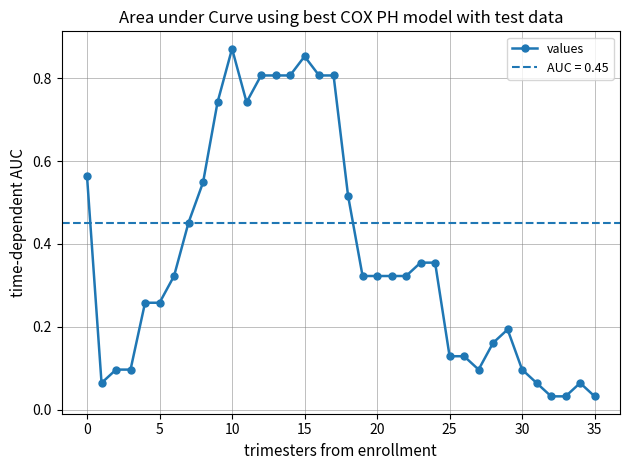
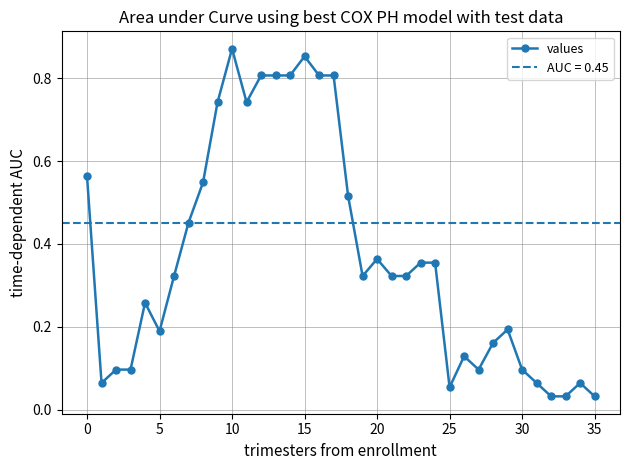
  {
    "0": 0.56,
-   "5": 0.26,
+   "5": 0.19,
    "10": 0.87,
    "15": 0.85,
-   "20": 0.32,
-   "25": 0.13,
+   "20": 0.36,
+   "25": 0.05,
    "30": 0.10,
    "35": 0.03
  }
